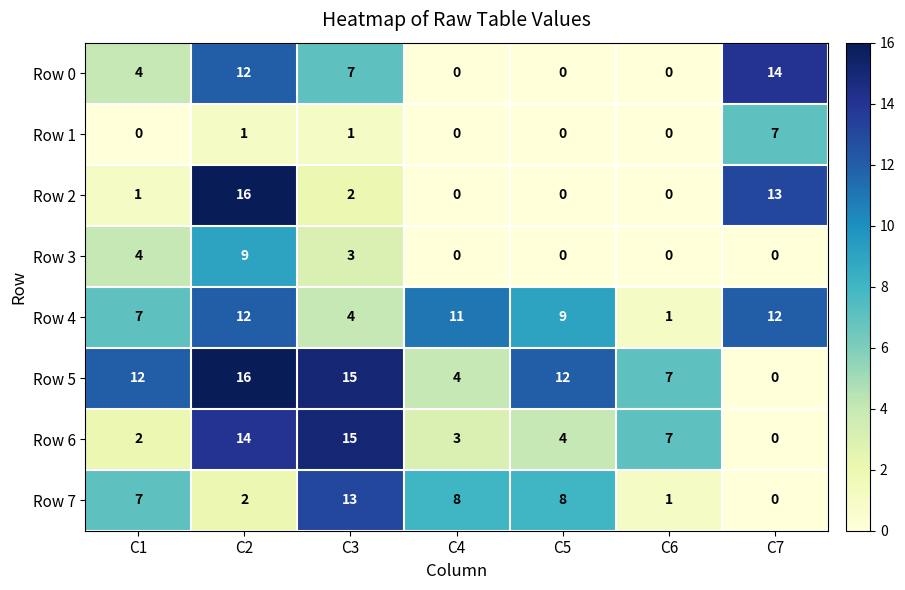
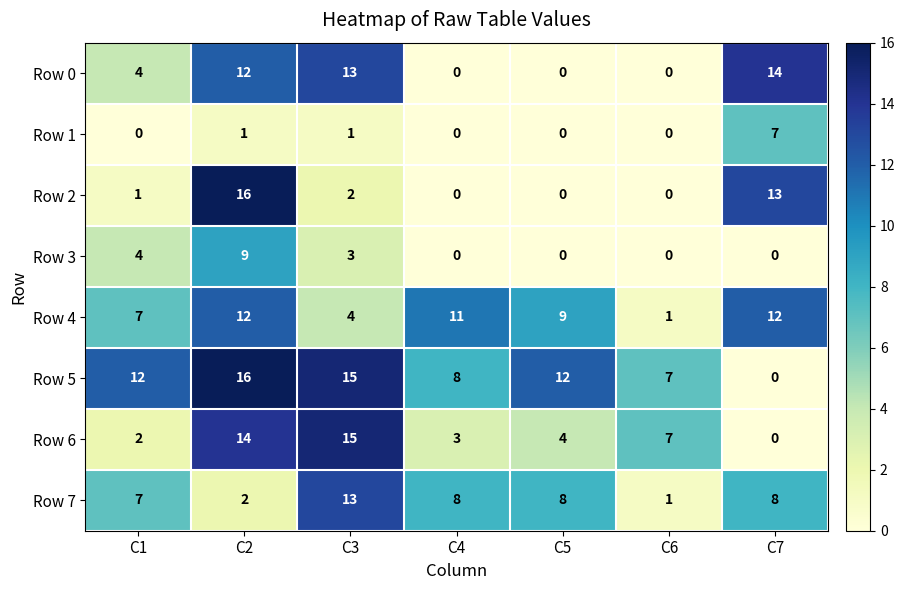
  {
    "Row 0": {
      "C1": 4,
      "C2": 12,
-     "C3": 7,
+     "C3": 13,
      "C4": 0,
      "C5": 0,
      "C6": 0,
      "C7": 14
    },
    "Row 1": {
      "C1": 0,
      "C2": 1,
      "C3": 1,
      "C4": 0,
      "C5": 0,
      "C6": 0,
      "C7": 7
    },
    "Row 2": {
      "C1": 1,
      "C2": 16,
      "C3": 2,
      "C4": 0,
      "C5": 0,
      "C6": 0,
      "C7": 13
    },
    "Row 3": {
      "C1": 4,
      "C2": 9,
      "C3": 3,
      "C4": 0,
      "C5": 0,
      "C6": 0,
      "C7": 0
    },
    "Row 4": {
      "C1": 7,
      "C2": 12,
      "C3": 4,
      "C4": 11,
      "C5": 9,
      "C6": 1,
      "C7": 12
    },
    "Row 5": {
      "C1": 12,
      "C2": 16,
      "C3": 15,
-     "C4": 4,
+     "C4": 8,
      "C5": 12,
      "C6": 7,
      "C7": 0
    },
    "Row 6": {
      "C1": 2,
      "C2": 14,
      "C3": 15,
      "C4": 3,
      "C5": 4,
      "C6": 7,
      "C7": 0
    },
    "Row 7": {
      "C1": 7,
      "C2": 2,
      "C3": 13,
      "C4": 8,
      "C5": 8,
      "C6": 1,
-     "C7": 0
+     "C7": 8
    }
  }
